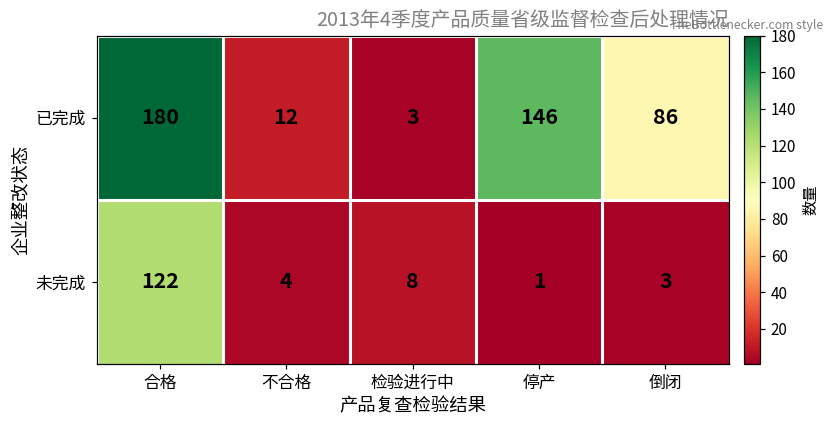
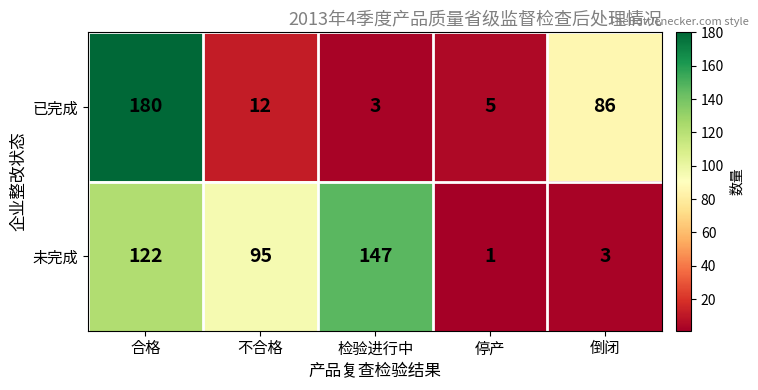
  {
    "已完成": {
      "合格": 180,
      "不合格": 12,
      "检验进行中": 3,
-     "停产": 146,
+     "停产": 5,
      "倒闭": 86
    },
    "未完成": {
      "合格": 122,
-     "不合格": 4,
-     "检验进行中": 8,
+     "不合格": 95,
+     "检验进行中": 147,
      "停产": 1,
      "倒闭": 3
    }
  }
